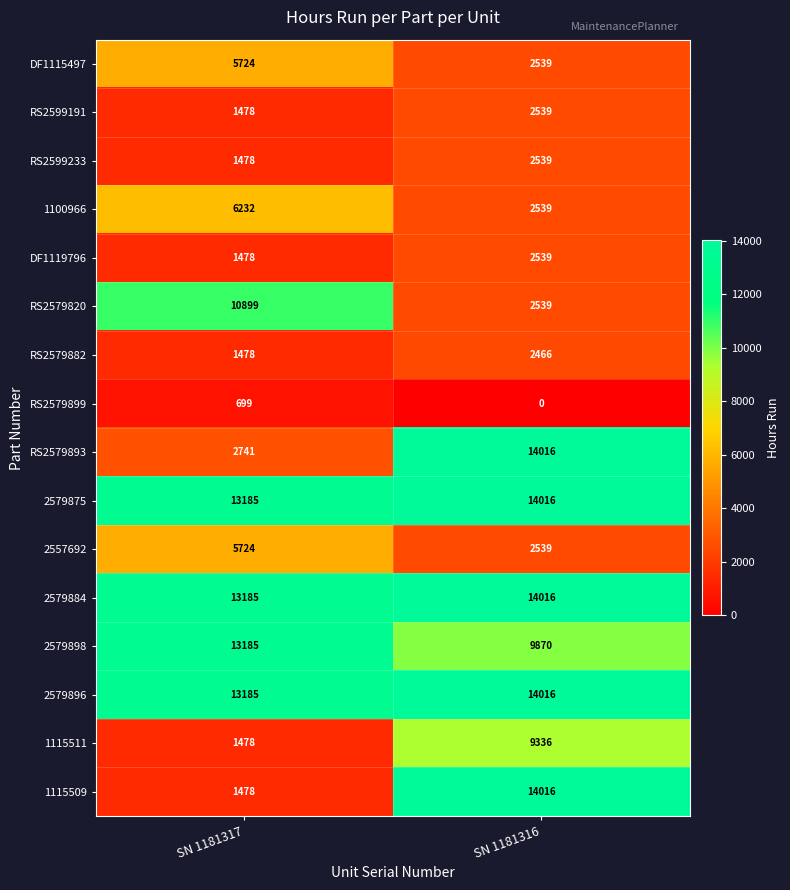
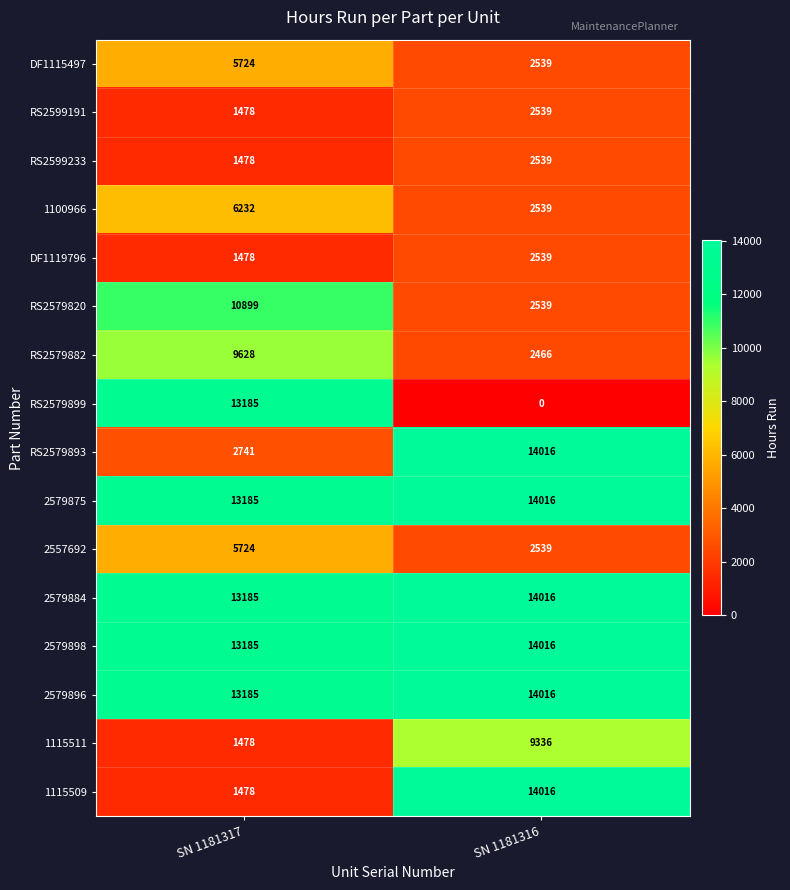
  {
    "DF1115497": {
      "SN 1181317": 5724,
      "SN 1181316": 2539
    },
    "RS2599191": {
      "SN 1181317": 1478,
      "SN 1181316": 2539
    },
    "RS2599233": {
      "SN 1181317": 1478,
      "SN 1181316": 2539
    },
    "1100966": {
      "SN 1181317": 6232,
      "SN 1181316": 2539
    },
    "DF1119796": {
      "SN 1181317": 1478,
      "SN 1181316": 2539
    },
    "RS2579820": {
      "SN 1181317": 10899,
      "SN 1181316": 2539
    },
    "RS2579882": {
-     "SN 1181317": 1478,
+     "SN 1181317": 9628,
      "SN 1181316": 2466
    },
    "RS2579899": {
-     "SN 1181317": 699,
+     "SN 1181317": 13185,
      "SN 1181316": 0
    },
    "RS2579893": {
      "SN 1181317": 2741,
      "SN 1181316": 14016
    },
    "2579875": {
      "SN 1181317": 13185,
      "SN 1181316": 14016
    },
    "2557692": {
      "SN 1181317": 5724,
      "SN 1181316": 2539
    },
    "2579884": {
      "SN 1181317": 13185,
      "SN 1181316": 14016
    },
    "2579898": {
      "SN 1181317": 13185,
-     "SN 1181316": 9870
+     "SN 1181316": 14016
    },
    "2579896": {
      "SN 1181317": 13185,
      "SN 1181316": 14016
    },
    "1115511": {
      "SN 1181317": 1478,
      "SN 1181316": 9336
    },
    "1115509": {
      "SN 1181317": 1478,
      "SN 1181316": 14016
    }
  }
